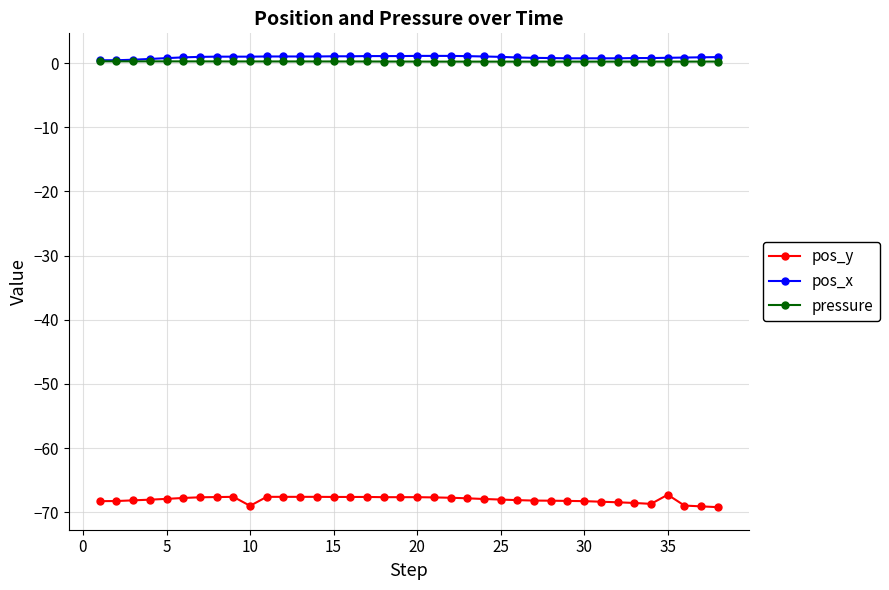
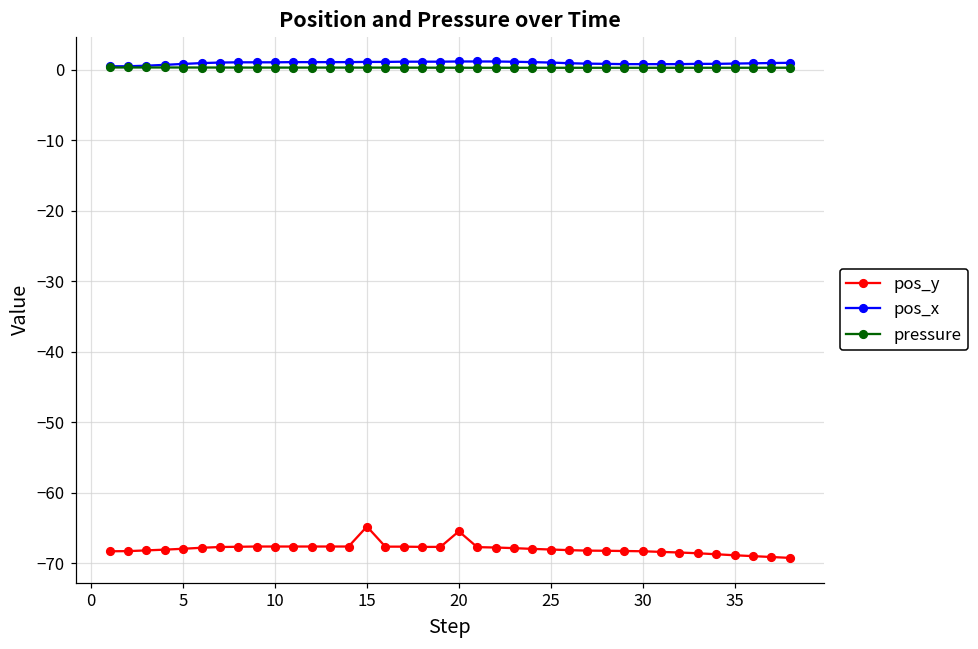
  {
    "pos_y": {
      "5": -68,
-     "10": -69,
-     "15": -68,
-     "20": -68,
+     "10": -68,
+     "15": -65,
+     "20": -65,
      "25": -68,
      "30": -68,
-     "35": -67
+     "35": -69
    },
    "pos_x": {
      "5": 1,
      "10": 1,
      "15": 1,
      "20": 1,
      "25": 1,
      "30": 1,
      "35": 1
    },
    "pressure": {
      "5": 0,
      "10": 0,
      "15": 0,
      "20": 0,
      "25": 0,
      "30": 0,
      "35": 0
    }
  }
